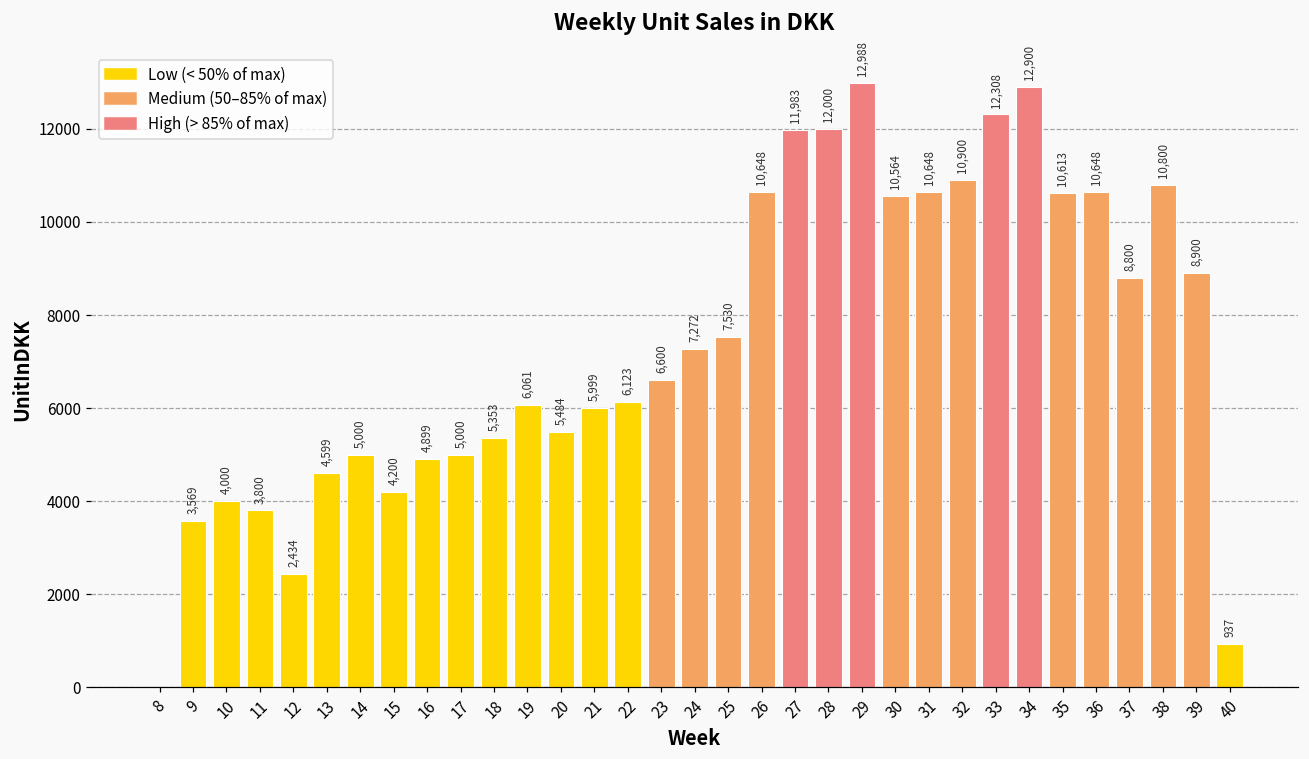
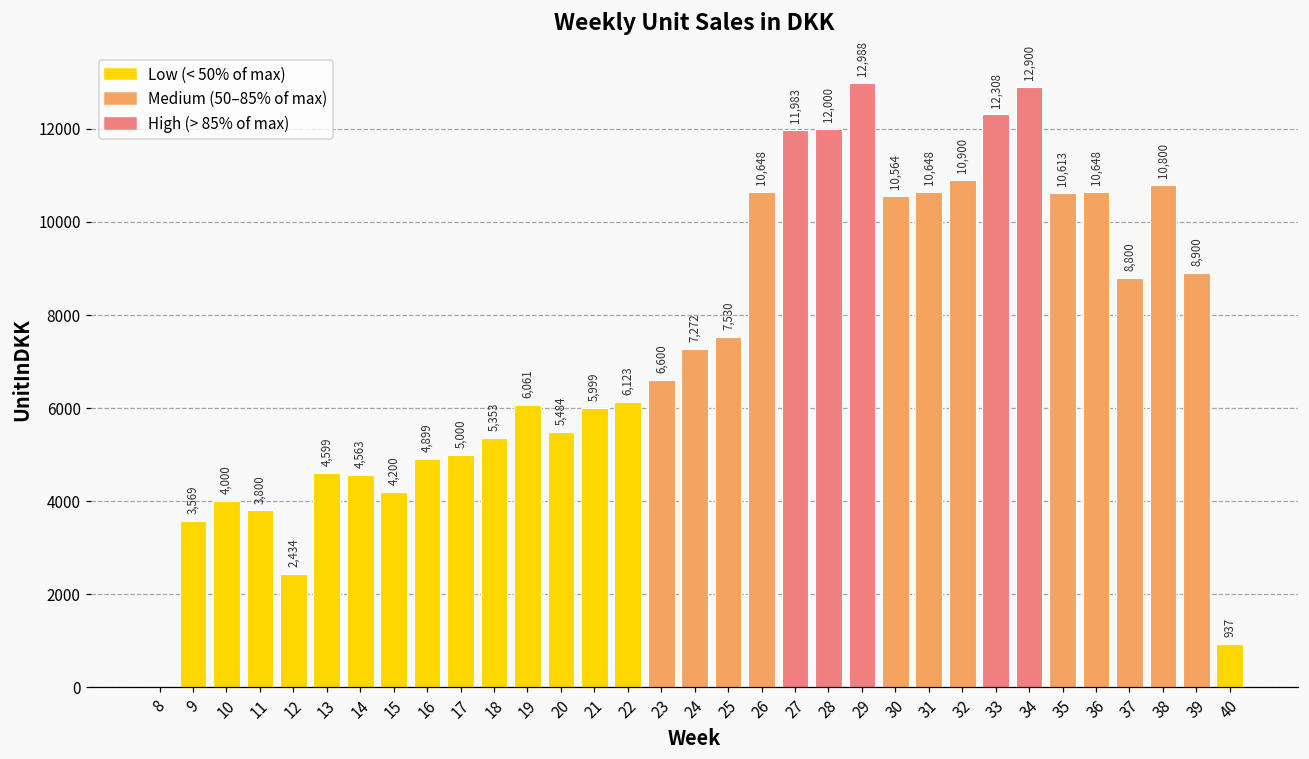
  {
    "9": "3,569",
    "10": "4,000",
    "11": "3,800",
    "12": "2,434",
    "13": "4,599",
-   "14": "5,000",
+   "14": "4,563",
    "15": "4,200",
    "16": "4,899",
    "17": "5,000",
    "18": "5,353",
    "19": "6,061",
    "20": "5,484",
    "21": "5,999",
    "22": "6,123",
    "23": "6,600",
    "24": "7,272",
    "25": "7,530",
    "26": "10,648",
    "27": "11,983",
    "28": "12,000",
    "29": "12,988",
    "30": "10,564",
    "31": "10,648",
    "32": "10,900",
    "33": "12,308",
    "34": "12,900",
    "35": "10,613",
    "36": "10,648",
    "37": "8,800",
    "38": "10,800",
    "39": "8,900",
    "40": "937"
  }
